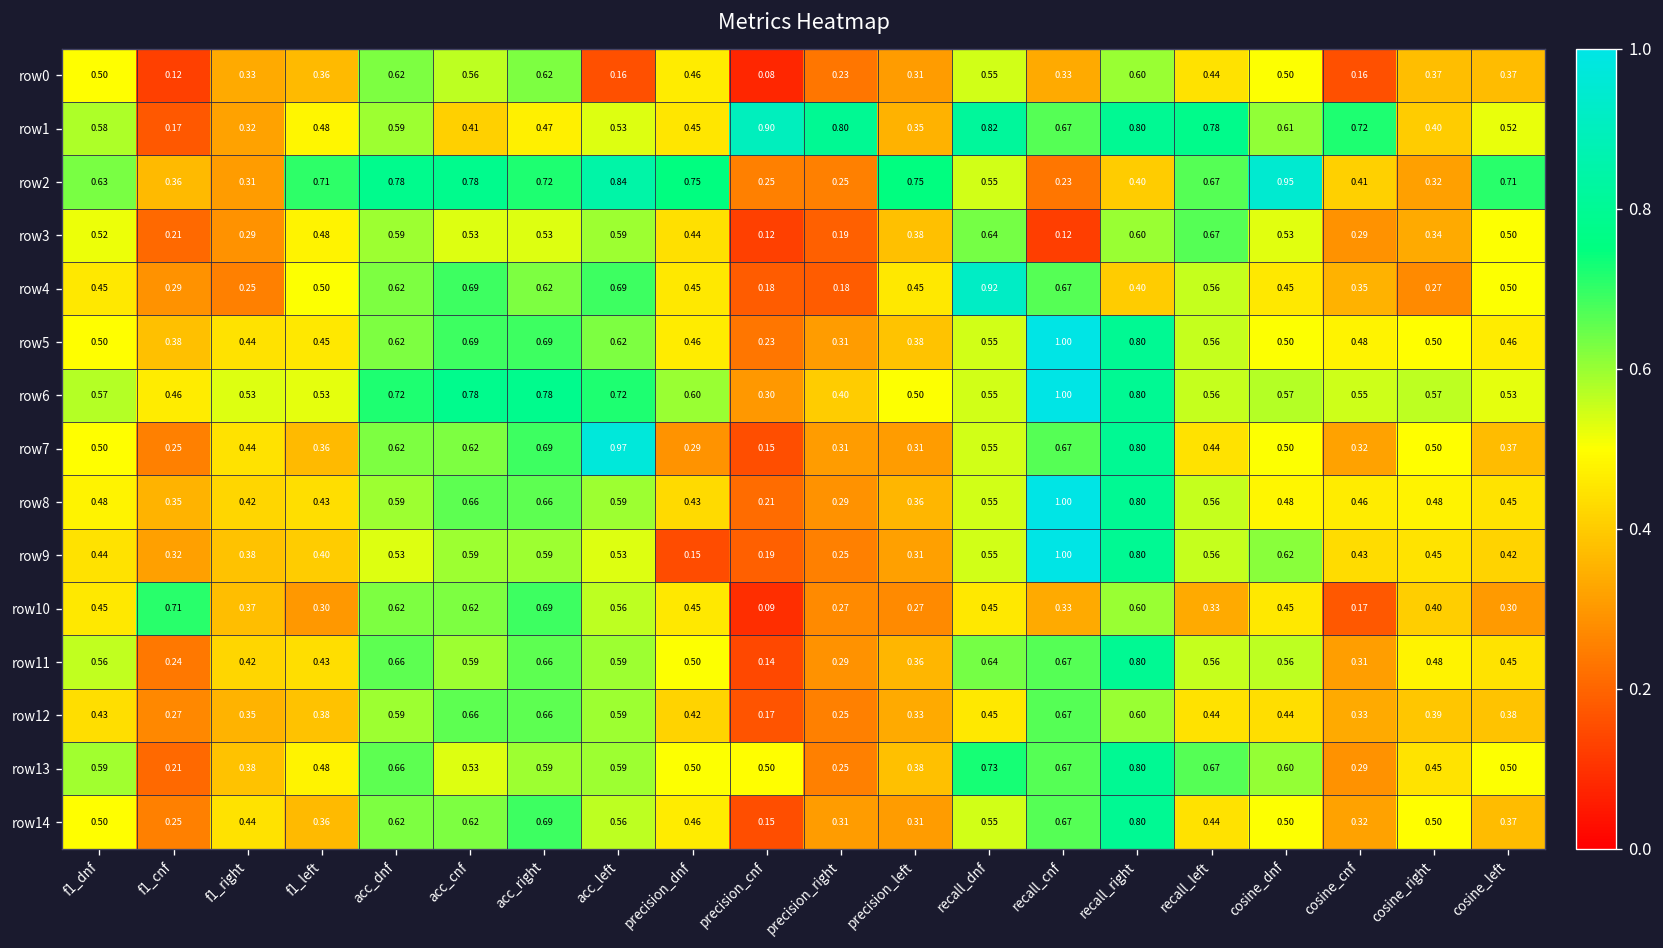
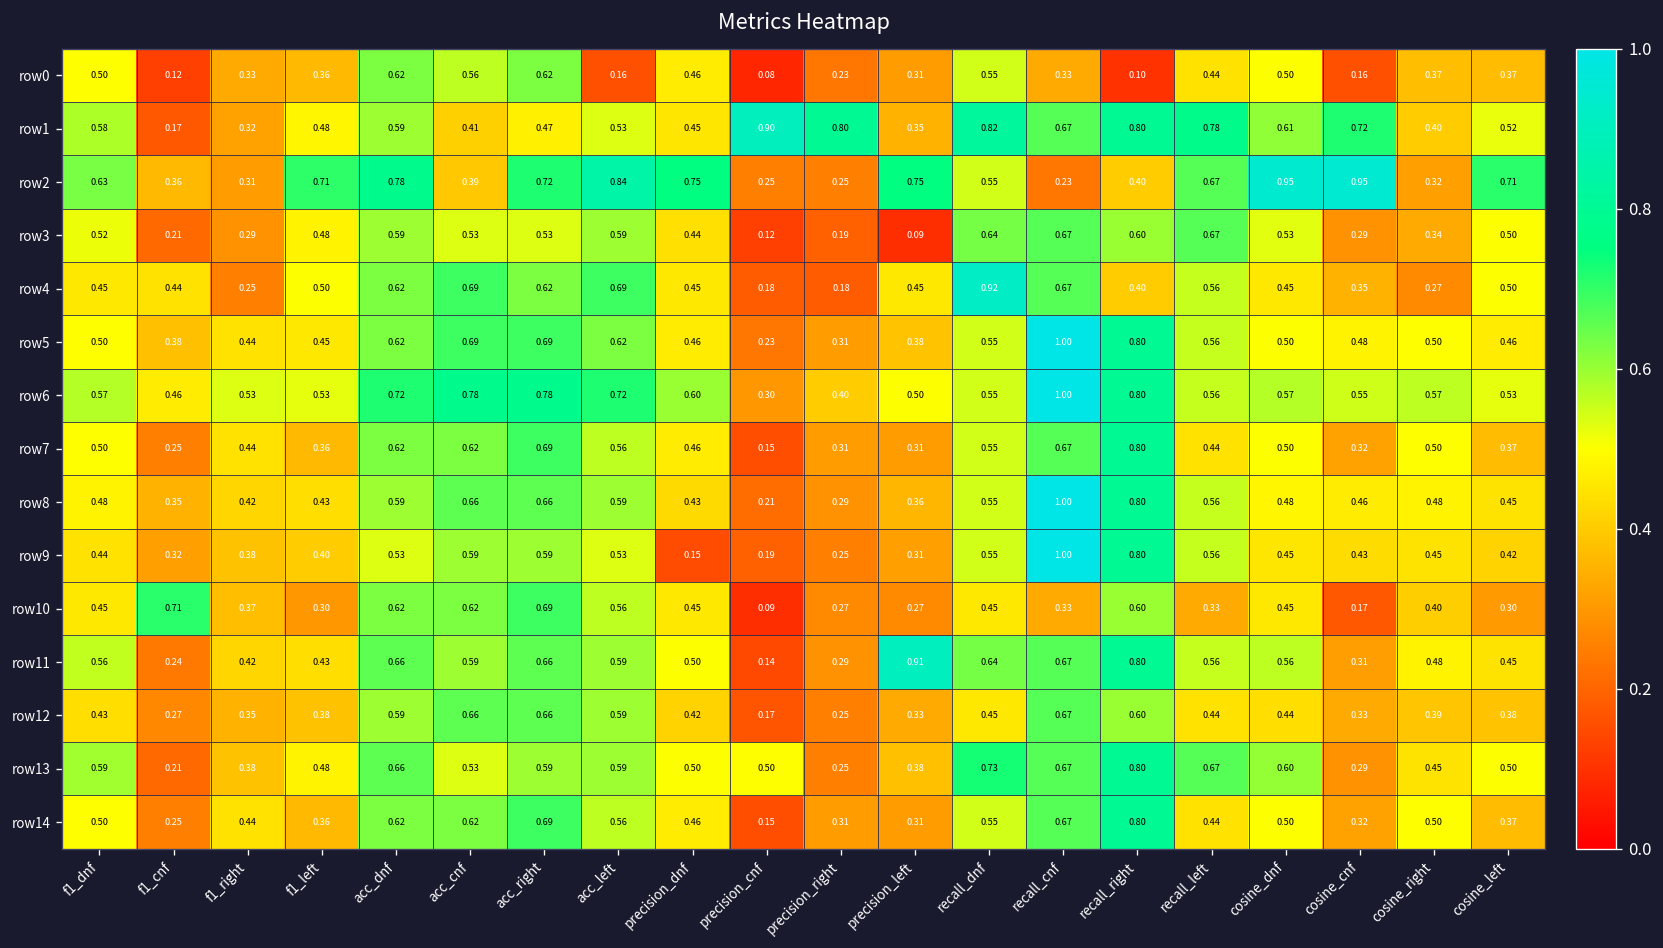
  {
    "row0": {
      "f1_dnf": 0.50,
      "f1_cnf": 0.12,
      "f1_right": 0.33,
      "f1_left": 0.36,
      "acc_dnf": 0.62,
      "acc_cnf": 0.56,
      "acc_right": 0.62,
      "acc_left": 0.16,
      "precision_dnf": 0.46,
      "precision_cnf": 0.08,
      "precision_right": 0.23,
      "precision_left": 0.31,
      "recall_dnf": 0.55,
      "recall_cnf": 0.33,
-     "recall_right": 0.60,
+     "recall_right": 0.10,
      "recall_left": 0.44,
      "cosine_dnf": 0.50,
      "cosine_cnf": 0.16,
      "cosine_right": 0.37,
      "cosine_left": 0.37
    },
    "row2": {
      "f1_dnf": 0.63,
      "f1_cnf": 0.36,
      "f1_right": 0.31,
      "f1_left": 0.71,
      "acc_dnf": 0.78,
-     "acc_cnf": 0.78,
+     "acc_cnf": 0.39,
      "acc_right": 0.72,
      "acc_left": 0.84,
      "precision_dnf": 0.75,
      "precision_cnf": 0.25,
      "precision_right": 0.25,
      "precision_left": 0.75,
      "recall_dnf": 0.55,
      "recall_cnf": 0.23,
      "recall_right": 0.40,
      "recall_left": 0.67,
      "cosine_dnf": 0.95,
-     "cosine_cnf": 0.41,
+     "cosine_cnf": 0.95,
      "cosine_right": 0.32,
      "cosine_left": 0.71
    },
    "row3": {
      "f1_dnf": 0.52,
      "f1_cnf": 0.21,
      "f1_right": 0.29,
      "f1_left": 0.48,
      "acc_dnf": 0.59,
      "acc_cnf": 0.53,
      "acc_right": 0.53,
      "acc_left": 0.59,
      "precision_dnf": 0.44,
      "precision_cnf": 0.12,
      "precision_right": 0.19,
-     "precision_left": 0.38,
+     "precision_left": 0.09,
      "recall_dnf": 0.64,
-     "recall_cnf": 0.12,
+     "recall_cnf": 0.67,
      "recall_right": 0.60,
      "recall_left": 0.67,
      "cosine_dnf": 0.53,
      "cosine_cnf": 0.29,
      "cosine_right": 0.34,
      "cosine_left": 0.50
    },
    "row4": {
      "f1_dnf": 0.45,
-     "f1_cnf": 0.29,
+     "f1_cnf": 0.44,
      "f1_right": 0.25,
      "f1_left": 0.50,
      "acc_dnf": 0.62,
      "acc_cnf": 0.69,
      "acc_right": 0.62,
      "acc_left": 0.69,
      "precision_dnf": 0.45,
      "precision_cnf": 0.18,
      "precision_right": 0.18,
      "precision_left": 0.45,
      "recall_dnf": 0.92,
      "recall_cnf": 0.67,
      "recall_right": 0.40,
      "recall_left": 0.56,
      "cosine_dnf": 0.45,
      "cosine_cnf": 0.35,
      "cosine_right": 0.27,
      "cosine_left": 0.50
    },
    "row7": {
      "f1_dnf": 0.50,
      "f1_cnf": 0.25,
      "f1_right": 0.44,
      "f1_left": 0.36,
      "acc_dnf": 0.62,
      "acc_cnf": 0.62,
      "acc_right": 0.69,
-     "acc_left": 0.97,
-     "precision_dnf": 0.29,
+     "acc_left": 0.56,
+     "precision_dnf": 0.46,
      "precision_cnf": 0.15,
      "precision_right": 0.31,
      "precision_left": 0.31,
      "recall_dnf": 0.55,
      "recall_cnf": 0.67,
      "recall_right": 0.80,
      "recall_left": 0.44,
      "cosine_dnf": 0.50,
      "cosine_cnf": 0.32,
      "cosine_right": 0.50,
      "cosine_left": 0.37
    },
    "row9": {
      "f1_dnf": 0.44,
      "f1_cnf": 0.32,
      "f1_right": 0.38,
      "f1_left": 0.40,
      "acc_dnf": 0.53,
      "acc_cnf": 0.59,
      "acc_right": 0.59,
      "acc_left": 0.53,
      "precision_dnf": 0.15,
      "precision_cnf": 0.19,
      "precision_right": 0.25,
      "precision_left": 0.31,
      "recall_dnf": 0.55,
      "recall_cnf": 1.00,
      "recall_right": 0.80,
      "recall_left": 0.56,
-     "cosine_dnf": 0.62,
+     "cosine_dnf": 0.45,
      "cosine_cnf": 0.43,
      "cosine_right": 0.45,
      "cosine_left": 0.42
    },
    "row11": {
      "f1_dnf": 0.56,
      "f1_cnf": 0.24,
      "f1_right": 0.42,
      "f1_left": 0.43,
      "acc_dnf": 0.66,
      "acc_cnf": 0.59,
      "acc_right": 0.66,
      "acc_left": 0.59,
      "precision_dnf": 0.50,
      "precision_cnf": 0.14,
      "precision_right": 0.29,
-     "precision_left": 0.36,
+     "precision_left": 0.91,
      "recall_dnf": 0.64,
      "recall_cnf": 0.67,
      "recall_right": 0.80,
      "recall_left": 0.56,
      "cosine_dnf": 0.56,
      "cosine_cnf": 0.31,
      "cosine_right": 0.48,
      "cosine_left": 0.45
    }
  }
